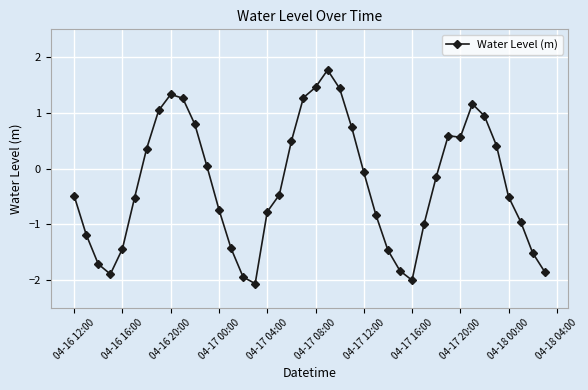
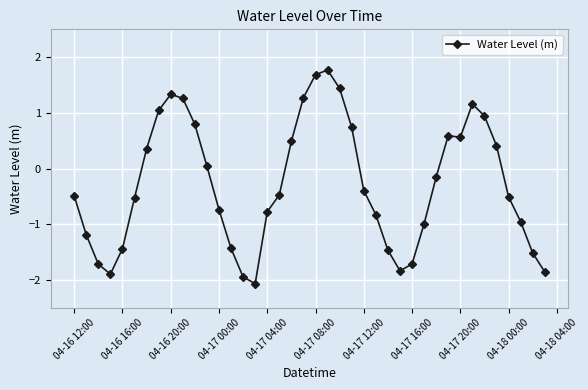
  {
    "04-16 12:00": -0.5,
    "04-16 16:00": -1.4,
    "04-16 20:00": 1.3,
    "04-17 00:00": -0.7,
    "04-17 04:00": -0.8,
-   "04-17 08:00": 1.5,
-   "04-17 12:00": -0.1,
-   "04-17 16:00": -2.0,
+   "04-17 08:00": 1.7,
+   "04-17 12:00": -0.4,
+   "04-17 16:00": -1.7,
    "04-17 20:00": 0.6,
    "04-18 00:00": -0.5
  }
